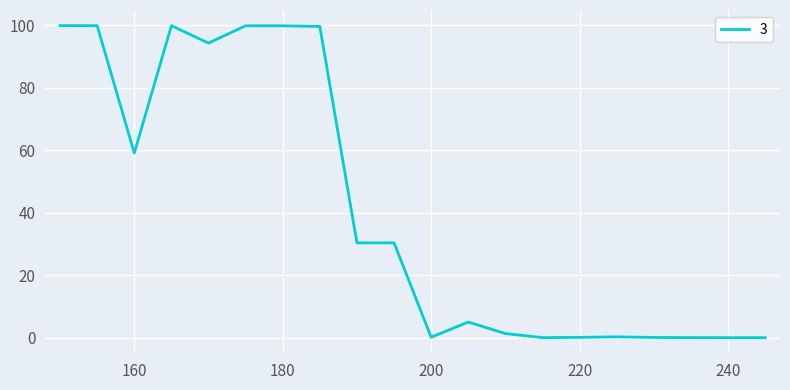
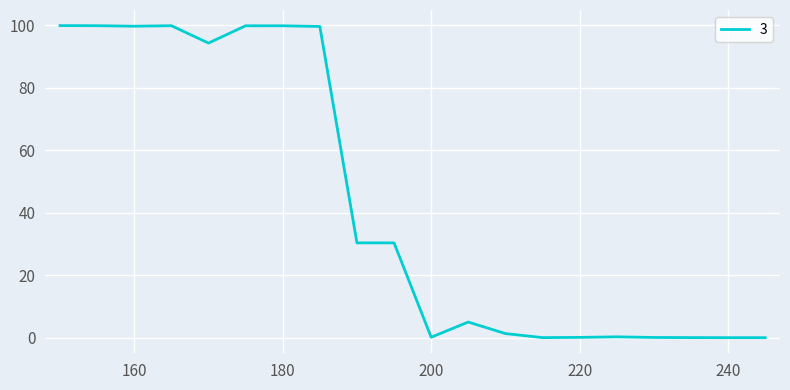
  {
-   "160": 59,
+   "160": 100,
    "180": 100,
    "200": 0,
    "220": 0,
    "240": 0
  }
